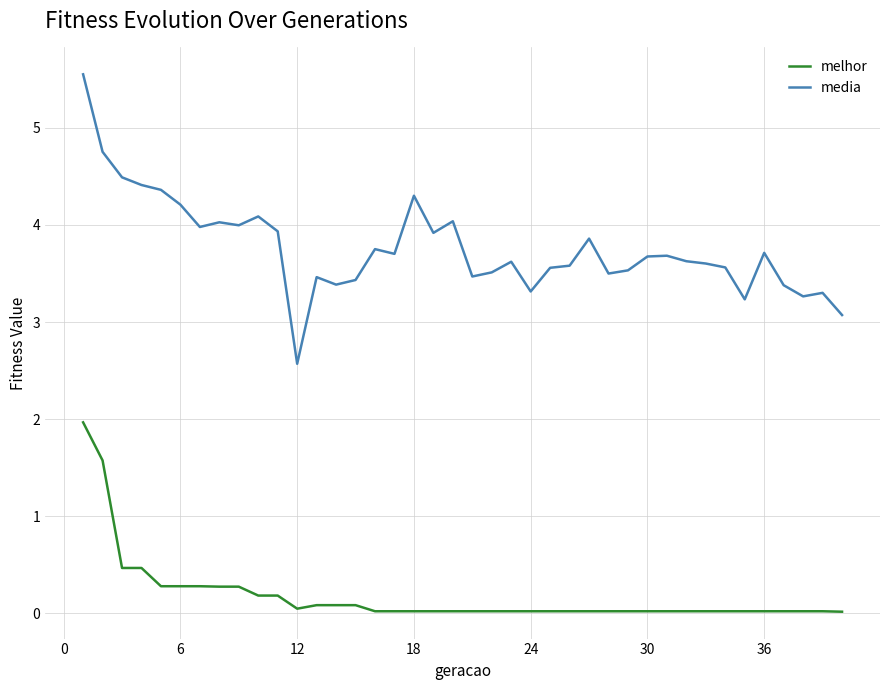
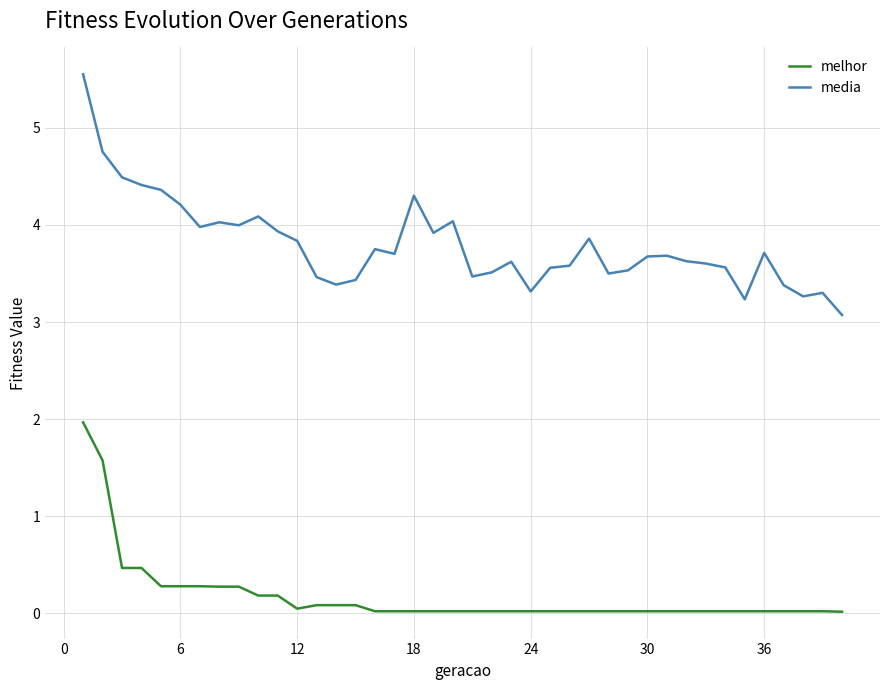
  {
    "melhor": {
      "6": 0.3,
      "12": 0.0,
      "18": 0.0,
      "24": 0.0,
      "30": 0.0,
      "36": 0.0
    },
    "media": {
      "6": 4.2,
-     "12": 2.6,
+     "12": 3.8,
      "18": 4.3,
      "24": 3.3,
      "30": 3.7,
      "36": 3.7
    }
  }
